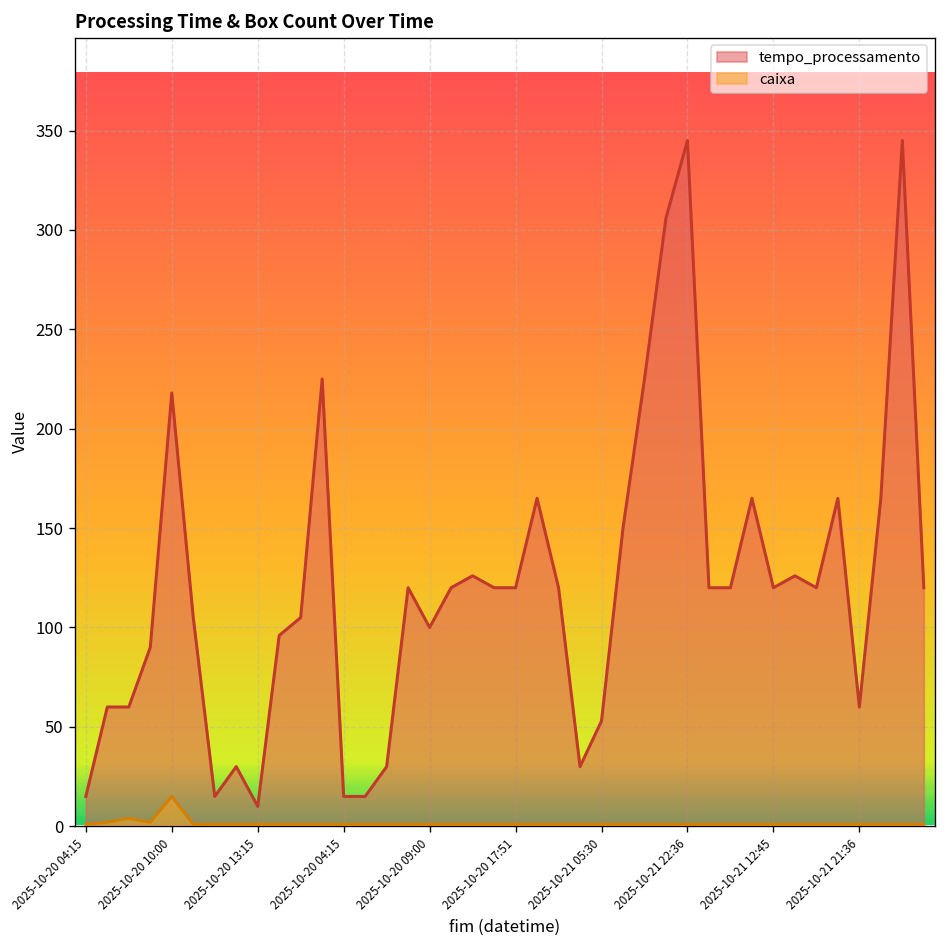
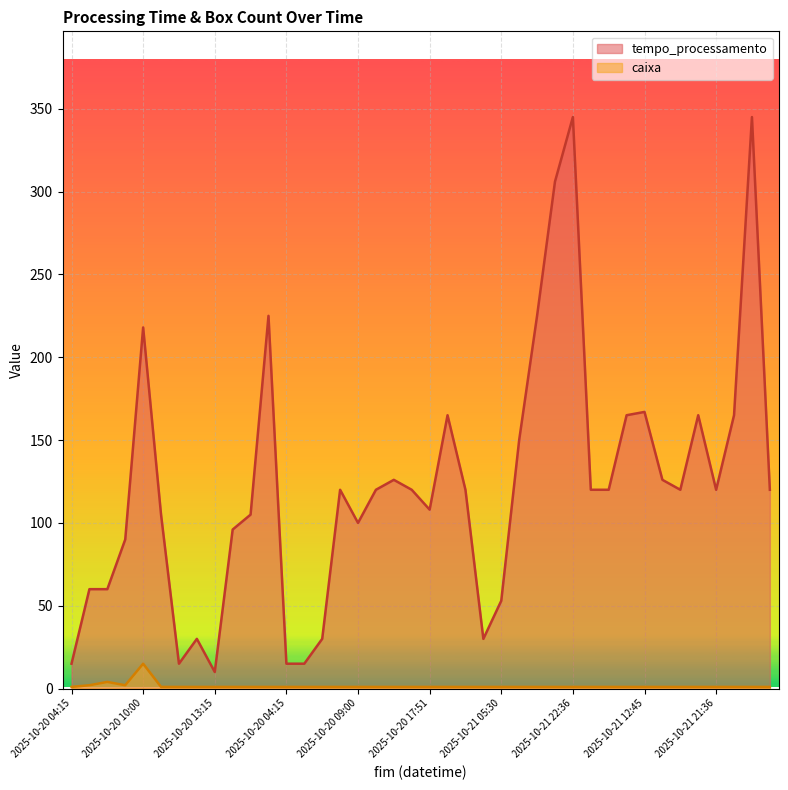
  {
    "tempo_processamento": {
      "2025-10-20 10:00": 218,
      "2025-10-20 13:15": 10,
      "2025-10-20 09:00": 100,
-     "2025-10-20 17:51": 120,
+     "2025-10-20 17:51": 108,
      "2025-10-21 05:30": 53,
      "2025-10-21 22:36": 345,
-     "2025-10-21 12:45": 120,
-     "2025-10-21 21:36": 60
+     "2025-10-21 12:45": 167,
+     "2025-10-21 21:36": 120
    },
    "caixa": {
      "2025-10-20 10:00": 15,
      "2025-10-20 13:15": 1,
      "2025-10-20 09:00": 1,
      "2025-10-20 17:51": 1,
      "2025-10-21 05:30": 1,
      "2025-10-21 22:36": 1,
      "2025-10-21 12:45": 1,
      "2025-10-21 21:36": 1
    }
  }
